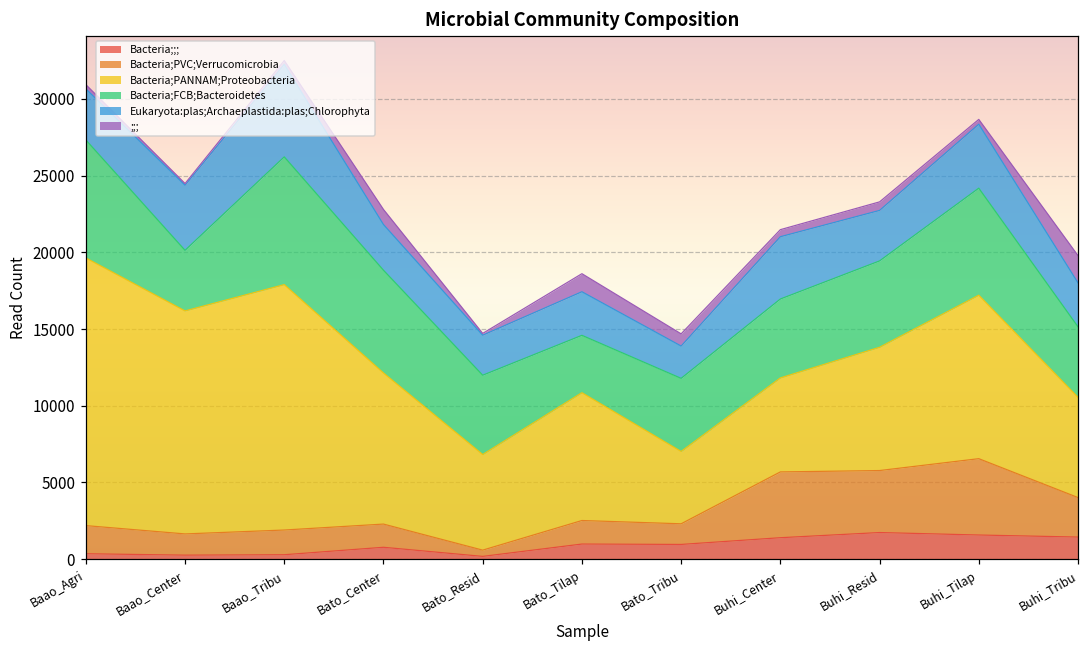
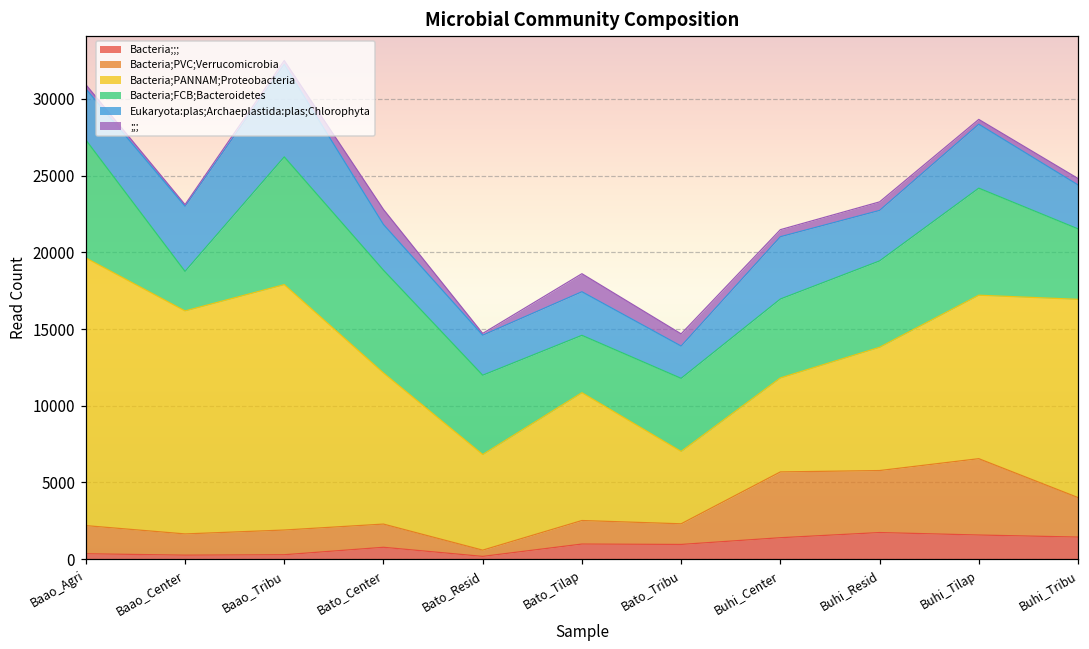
  {
    "Bacteria;PANNAM;Proteobacteria": {
      "Baao_Agri": 17400,
      "Baao_Center": 14500,
      "Baao_Tribu": 16000,
      "Bato_Center": 9900,
      "Bato_Resid": 6200,
      "Bato_Tilap": 8300,
      "Bato_Tribu": 4700,
      "Buhi_Center": 6100,
      "Buhi_Resid": 8000,
      "Buhi_Tilap": 10700,
-     "Buhi_Tribu": 6500
+     "Buhi_Tribu": 12900
    },
    "Bacteria;FCB;Bacteroidetes": {
      "Baao_Agri": 7700,
-     "Baao_Center": 3900,
+     "Baao_Center": 2600,
      "Baao_Tribu": 8300,
      "Bato_Center": 6700,
      "Bato_Resid": 5200,
      "Bato_Tilap": 3700,
      "Bato_Tribu": 4800,
      "Buhi_Center": 5100,
      "Buhi_Resid": 5600,
      "Buhi_Tilap": 7000,
      "Buhi_Tribu": 4600
    },
    "Eukaryota:plas;Archaeplastida:plas;Chlorophyta": {
      "Baao_Agri": 3300,
      "Bato_Center": 3000,
      "Bato_Tilap": 2800,
      "Bato_Tribu": 2100,
      "Buhi_Center": 4100,
      "Buhi_Resid": 3300,
      "Buhi_Tilap": 4200,
      "Buhi_Tribu": 2900
    },
    ";;;": {
      "Baao_Agri": 300,
      "Bato_Center": 1000,
      "Bato_Tilap": 1200,
      "Bato_Tribu": 800,
      "Buhi_Center": 500,
      "Buhi_Resid": 600,
      "Buhi_Tilap": 300,
-     "Buhi_Tribu": 1800
+     "Buhi_Tribu": 400
    }
  }
